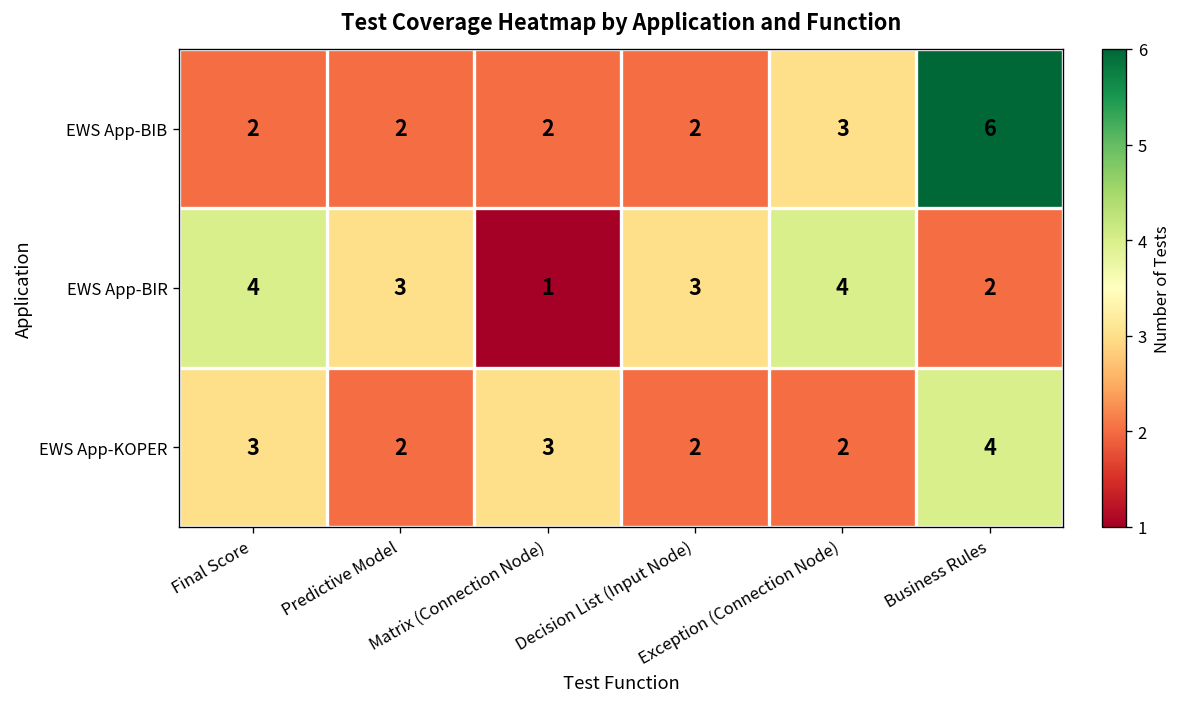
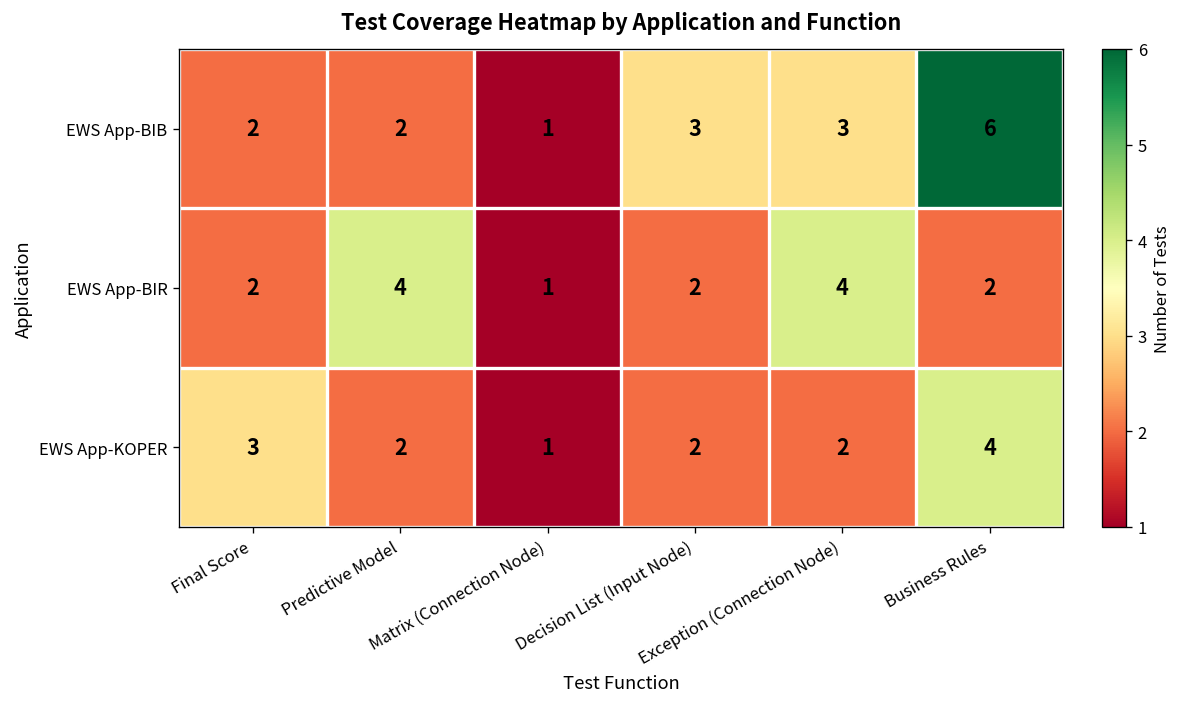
  {
    "EWS App-BIB": {
      "Final Score": 2,
      "Predictive Model": 2,
-     "Matrix (Connection Node)": 2,
-     "Decision List (Input Node)": 2,
+     "Matrix (Connection Node)": 1,
+     "Decision List (Input Node)": 3,
      "Exception (Connection Node)": 3,
      "Business Rules": 6
    },
    "EWS App-BIR": {
-     "Final Score": 4,
-     "Predictive Model": 3,
+     "Final Score": 2,
+     "Predictive Model": 4,
      "Matrix (Connection Node)": 1,
-     "Decision List (Input Node)": 3,
+     "Decision List (Input Node)": 2,
      "Exception (Connection Node)": 4,
      "Business Rules": 2
    },
    "EWS App-KOPER": {
      "Final Score": 3,
      "Predictive Model": 2,
-     "Matrix (Connection Node)": 3,
+     "Matrix (Connection Node)": 1,
      "Decision List (Input Node)": 2,
      "Exception (Connection Node)": 2,
      "Business Rules": 4
    }
  }
